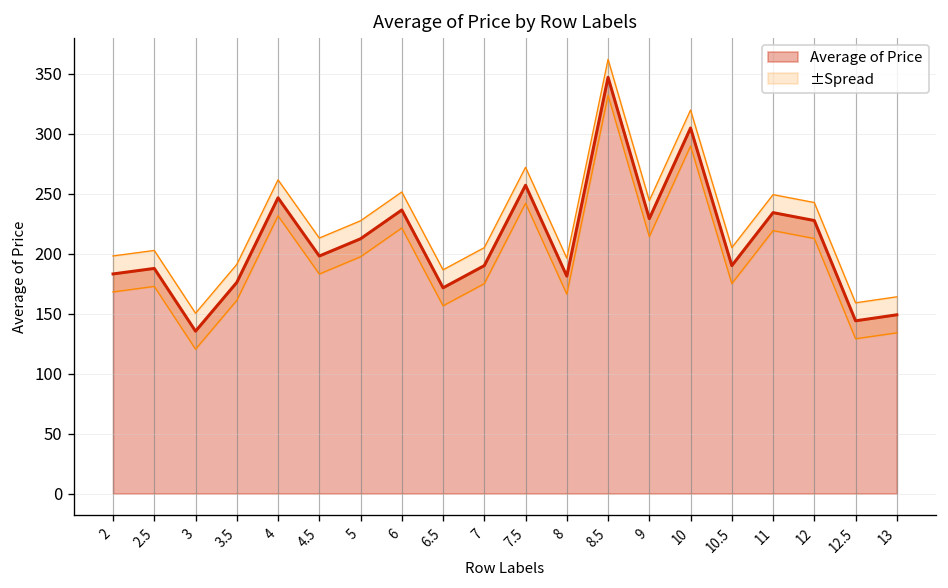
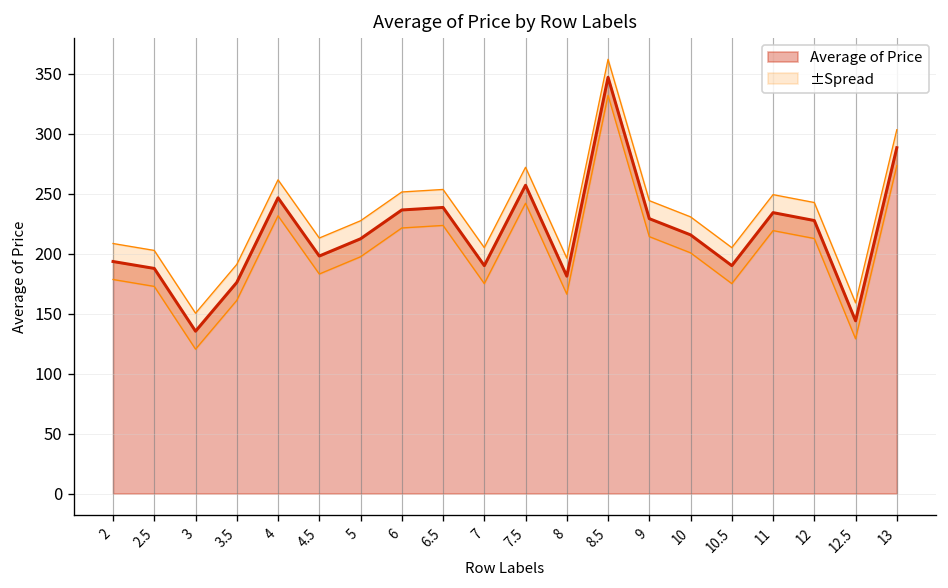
  {
    "Average of Price": {
-     "2": 180,
+     "2": 190,
      "2.5": 190,
      "3": 140,
      "3.5": 180,
      "4": 250,
      "4.5": 200,
      "5": 210,
      "6": 240,
-     "6.5": 170,
+     "6.5": 240,
      "7": 190,
      "7.5": 260,
      "8": 180,
      "8.5": 350,
      "9": 230,
-     "10": 300,
+     "10": 220,
      "10.5": 190,
      "11": 230,
      "12": 230,
      "12.5": 140,
-     "13": 150
+     "13": 290
    }
  }
